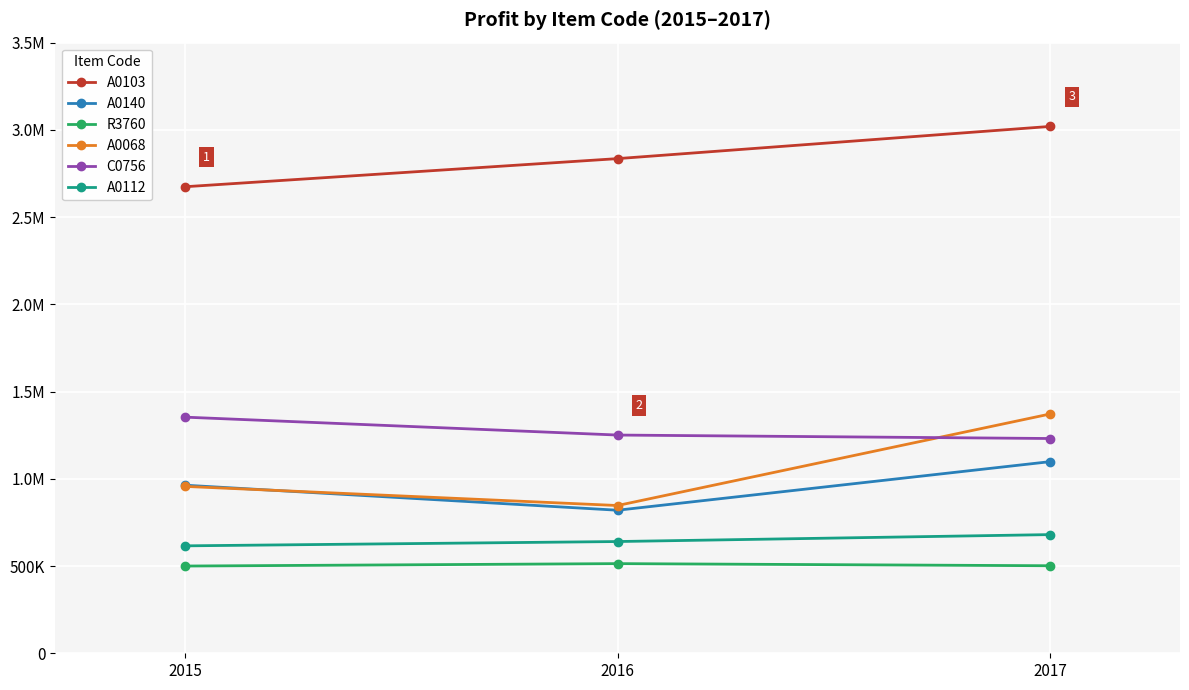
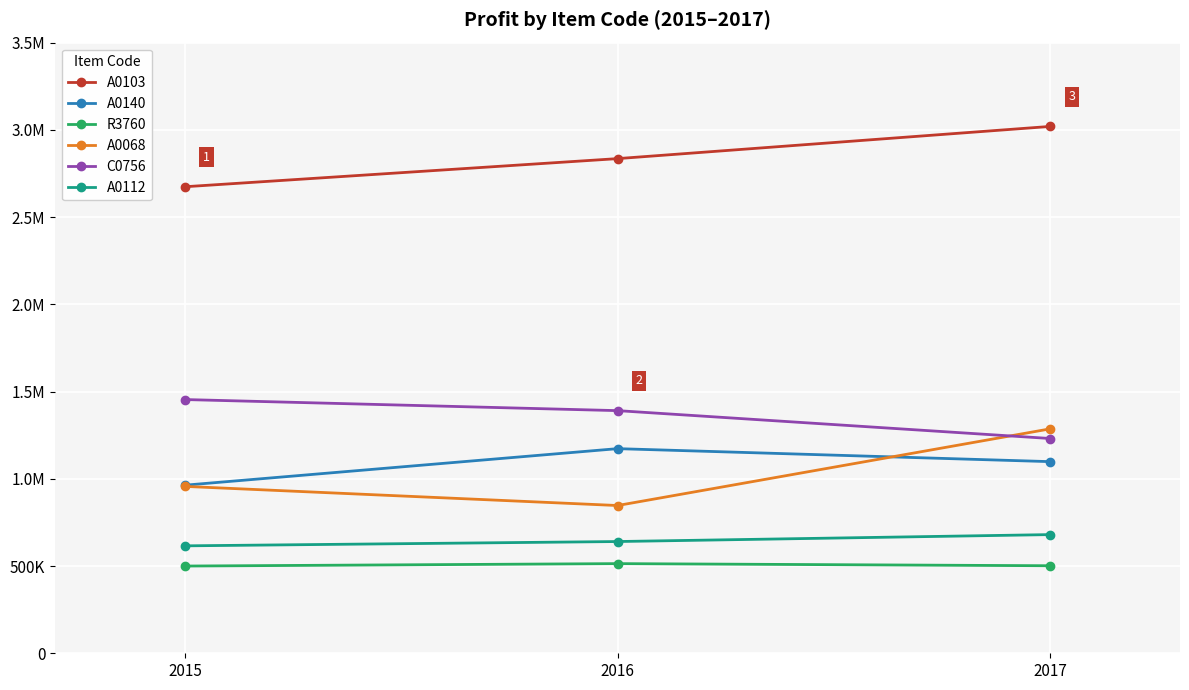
  {
    "A0103": {
      "2015": 2670000,
      "2016": 2840000,
      "2017": 3020000
    },
    "A0140": {
-     "2016": 820000,
+     "2016": 1170000,
      "2017": 1100000
    },
    "A0068": {
      "2016": 850000,
-     "2017": 1370000
+     "2017": 1290000
    },
    "C0756": {
-     "2015": 1350000,
-     "2016": 1250000,
+     "2015": 1450000,
+     "2016": 1390000,
      "2017": 1230000
    }
  }
